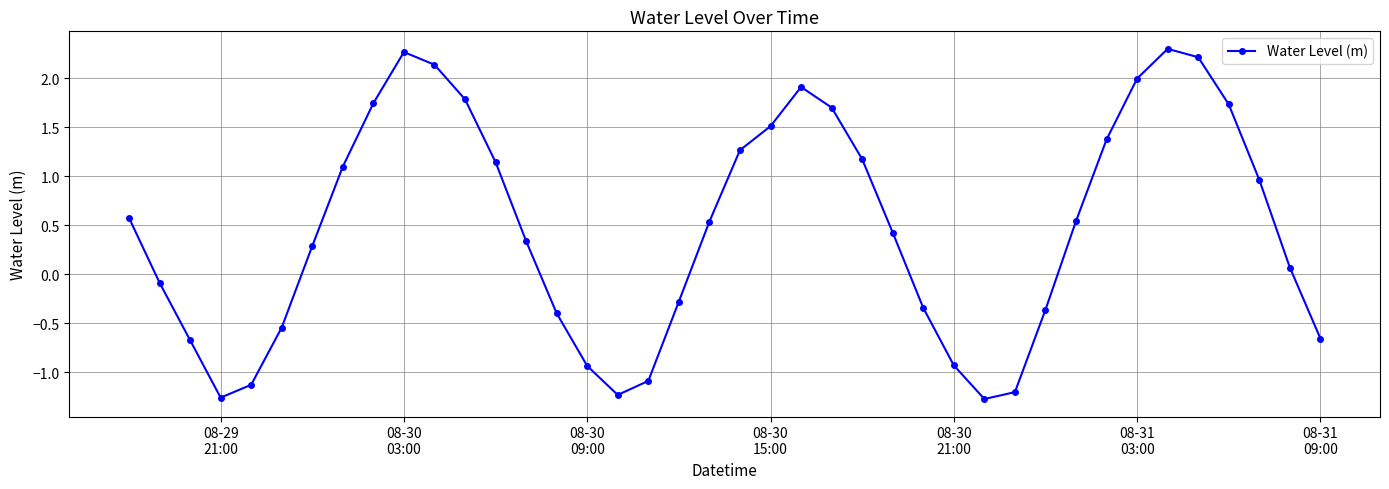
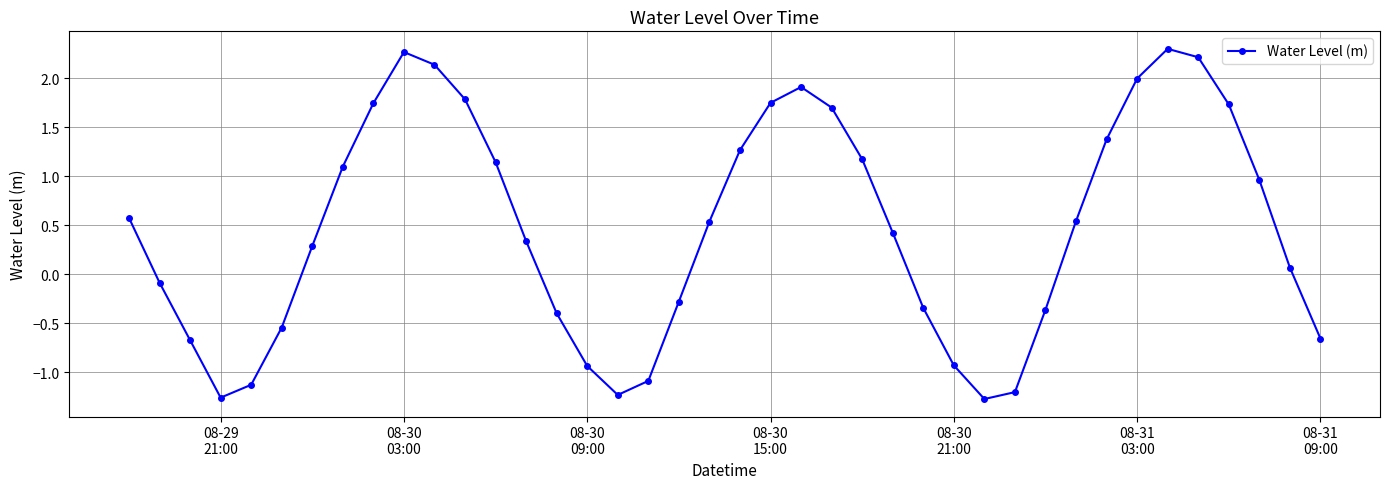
  {
    "08-29 21:00": -1.3,
    "08-30 03:00": 2.3,
    "08-30 09:00": -0.9,
-   "08-30 15:00": 1.5,
+   "08-30 15:00": 1.7,
    "08-30 21:00": -0.9,
    "08-31 03:00": 2.0,
    "08-31 09:00": -0.7
  }
